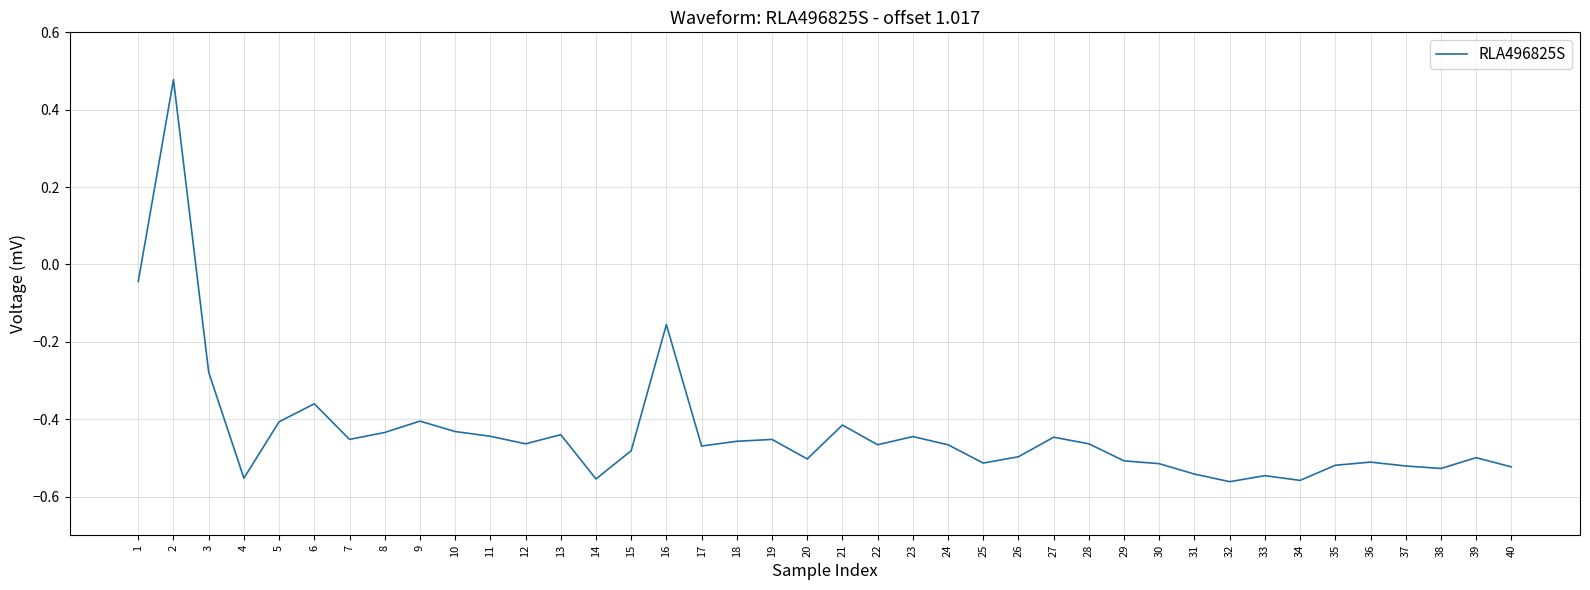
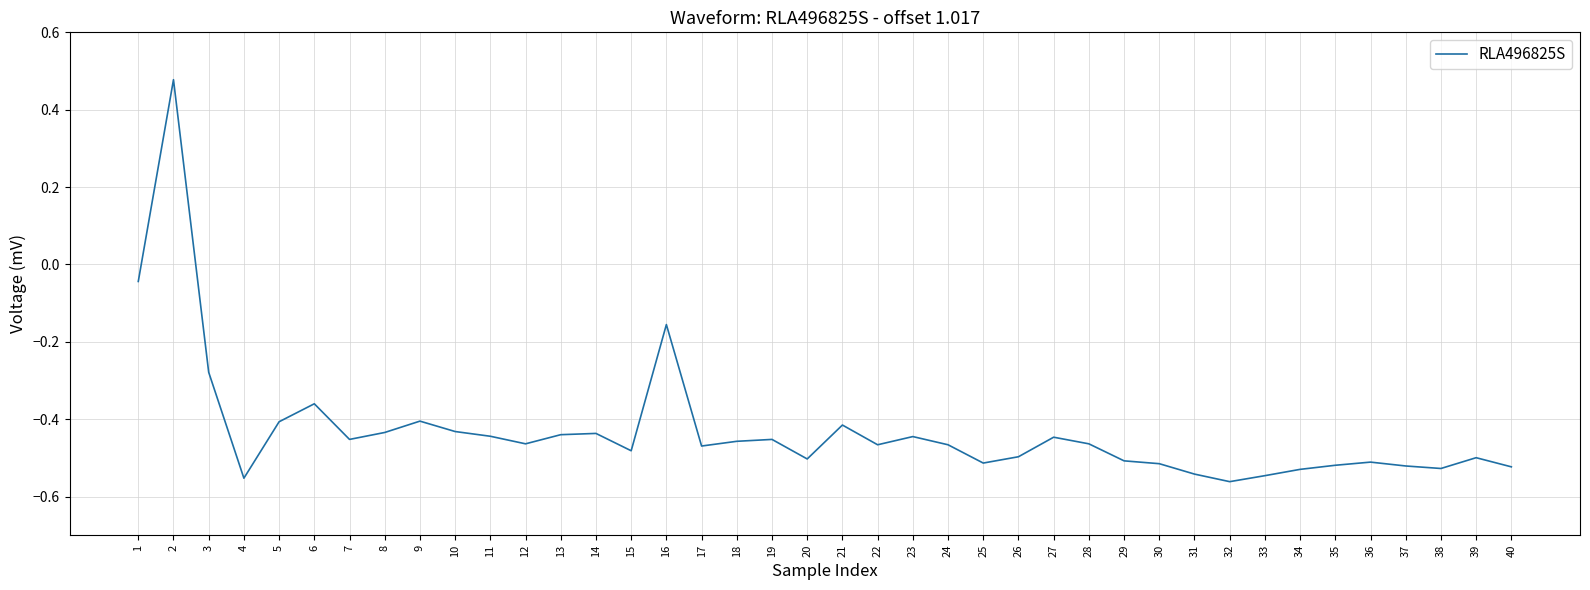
  {
    "1": -0.04,
    "2": 0.48,
    "3": -0.28,
    "4": -0.55,
    "5": -0.41,
    "6": -0.36,
    "7": -0.45,
    "8": -0.43,
    "9": -0.41,
    "10": -0.43,
    "11": -0.44,
    "12": -0.46,
    "13": -0.44,
-   "14": -0.55,
+   "14": -0.44,
    "15": -0.48,
    "16": -0.16,
    "17": -0.47,
    "18": -0.46,
    "19": -0.45,
    "20": -0.50,
    "21": -0.42,
    "22": -0.47,
    "23": -0.44,
    "24": -0.47,
    "25": -0.51,
    "26": -0.50,
    "27": -0.45,
    "28": -0.46,
    "29": -0.51,
    "30": -0.52,
    "31": -0.54,
    "32": -0.56,
    "33": -0.55,
-   "34": -0.56,
+   "34": -0.53,
    "35": -0.52,
    "36": -0.51,
    "37": -0.52,
    "38": -0.53,
    "39": -0.50,
    "40": -0.52
  }
